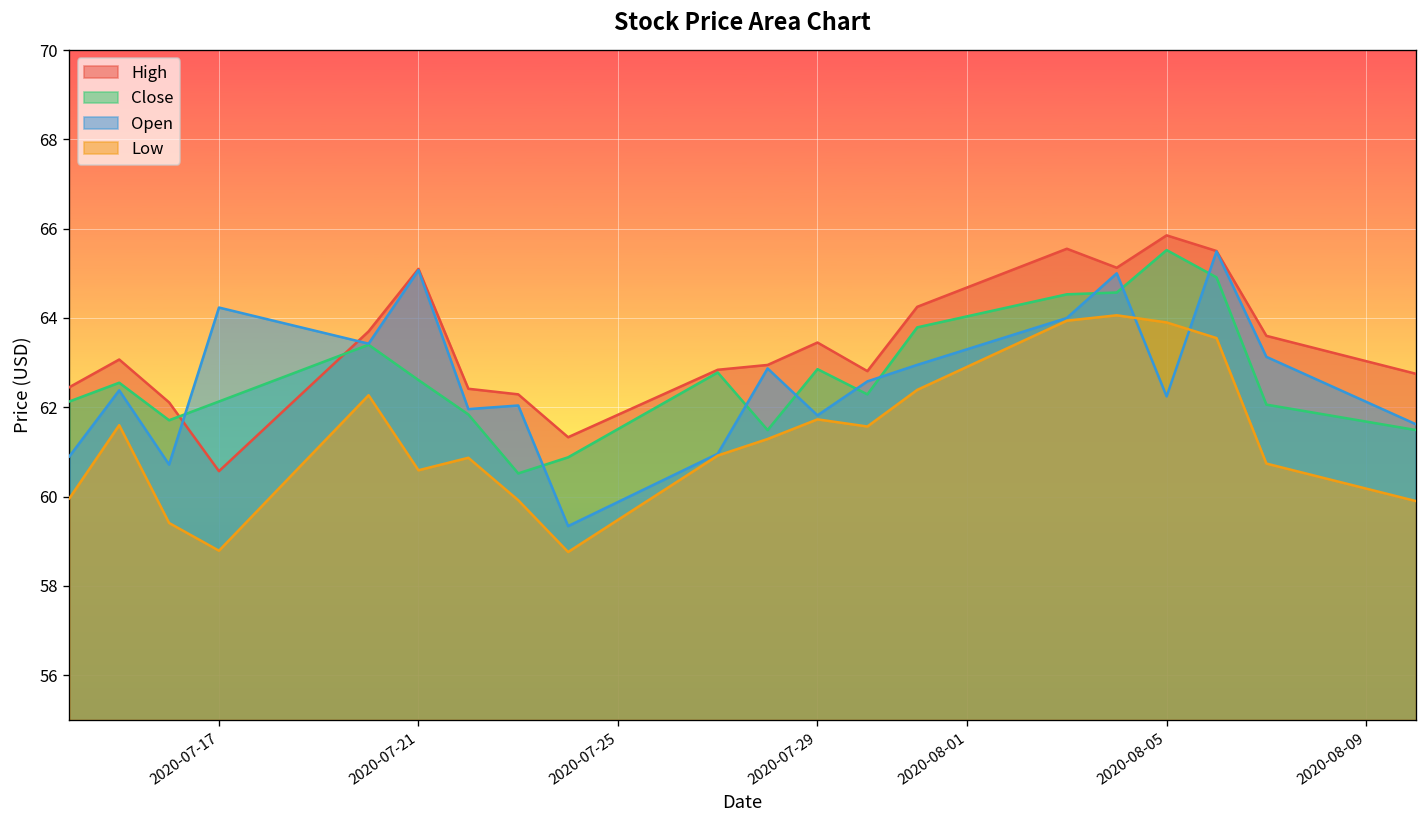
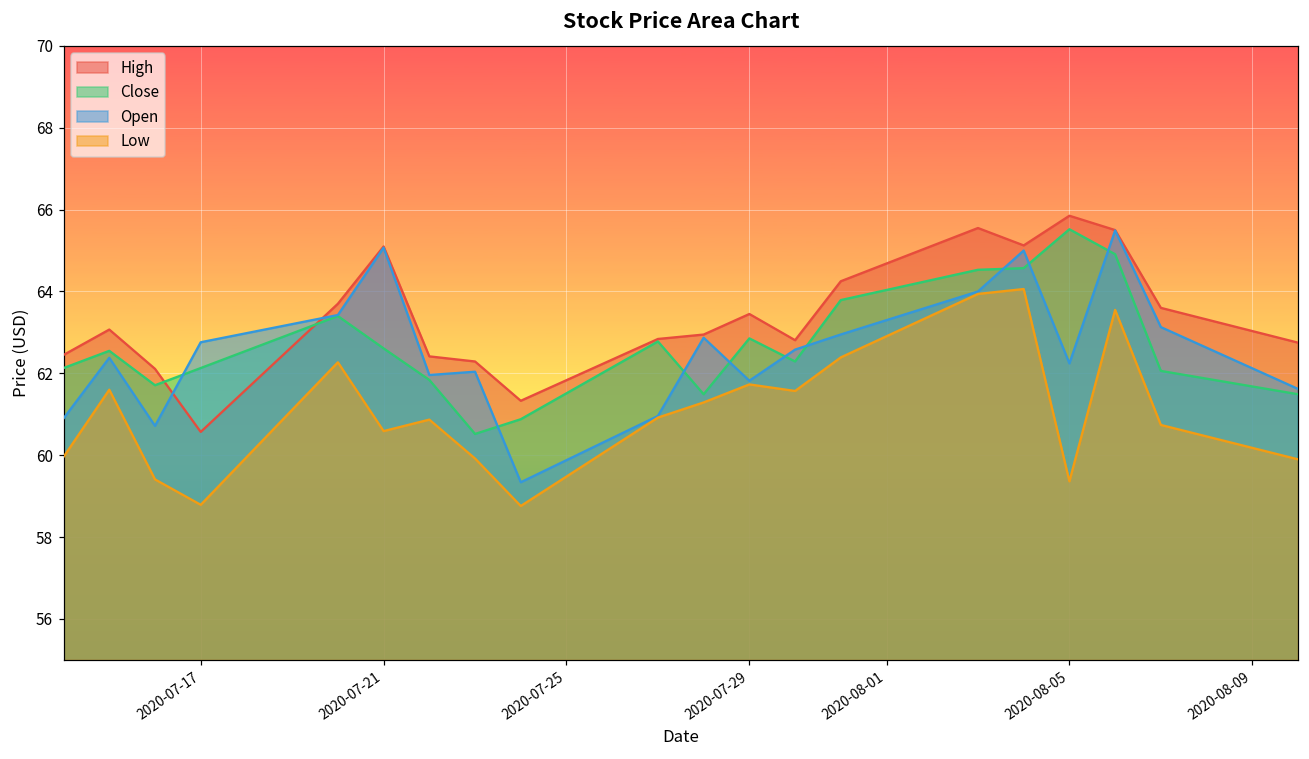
  {
    "High": {
      "2020-07-17": 60.6,
      "2020-07-29": 63.5,
      "2020-08-05": 65.8
    },
    "Close": {
      "2020-07-17": 62.1,
      "2020-07-21": 62.6,
      "2020-07-29": 62.9,
      "2020-08-05": 65.5
    },
    "Open": {
-     "2020-07-17": 64.2,
+     "2020-07-17": 62.8,
      "2020-07-29": 61.8,
      "2020-08-05": 62.2
    },
    "Low": {
      "2020-07-17": 58.8,
      "2020-07-21": 60.6,
      "2020-07-29": 61.7,
-     "2020-08-05": 63.9
+     "2020-08-05": 59.4
    }
  }
